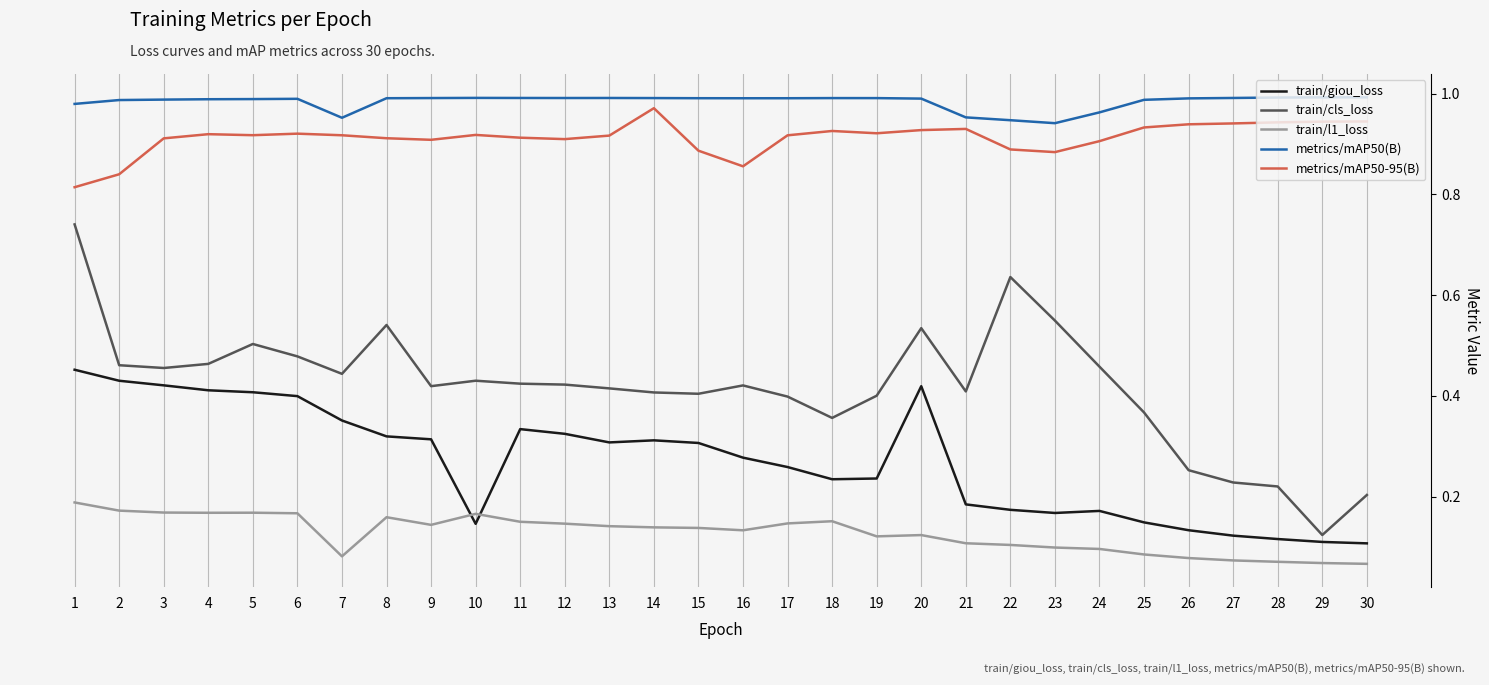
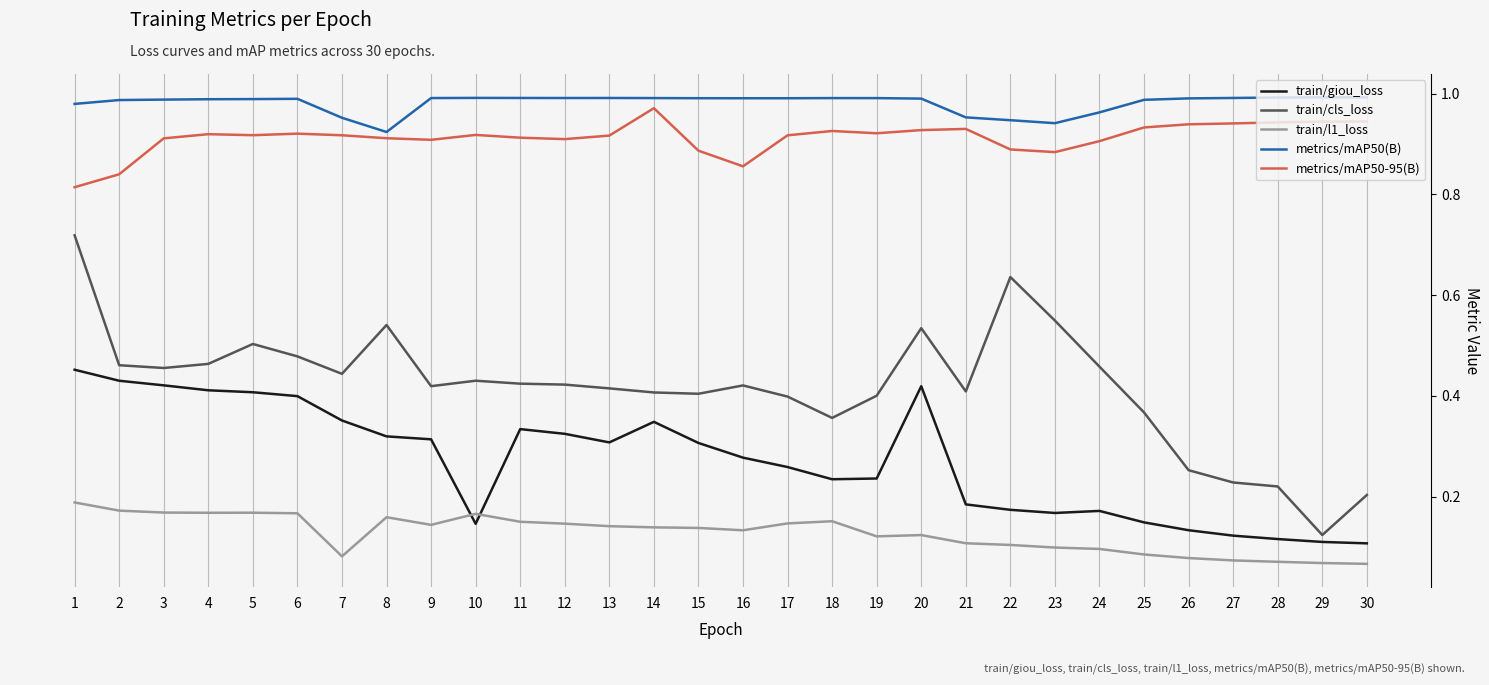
  {
    "train/giou_loss": {
      "1": 0.45,
      "2": 0.43,
      "3": 0.42,
      "4": 0.41,
      "5": 0.41,
      "6": 0.40,
      "7": 0.35,
      "8": 0.32,
      "9": 0.31,
      "10": 0.15,
      "11": 0.33,
      "12": 0.32,
      "13": 0.31,
-     "14": 0.31,
+     "14": 0.35,
      "15": 0.31,
      "16": 0.28,
      "17": 0.26,
      "18": 0.23,
      "19": 0.24,
      "20": 0.42,
      "21": 0.18,
      "22": 0.17,
      "23": 0.17,
      "24": 0.17,
      "25": 0.15,
      "26": 0.13,
      "27": 0.12,
      "28": 0.12,
      "29": 0.11,
      "30": 0.11
    },
    "train/cls_loss": {
-     "1": 0.74,
+     "1": 0.72,
      "2": 0.46,
      "3": 0.46,
      "4": 0.46,
      "5": 0.50,
      "6": 0.48,
      "7": 0.44,
      "8": 0.54,
      "9": 0.42,
      "10": 0.43,
      "11": 0.42,
      "12": 0.42,
      "13": 0.41,
      "14": 0.41,
      "15": 0.40,
      "16": 0.42,
      "17": 0.40,
      "18": 0.36,
      "19": 0.40,
      "20": 0.53,
      "21": 0.41,
      "22": 0.64,
      "23": 0.55,
      "24": 0.46,
      "25": 0.37,
      "26": 0.25,
      "27": 0.23,
      "28": 0.22,
      "29": 0.12,
      "30": 0.20
    },
    "train/l1_loss": {
      "1": 0.19,
      "2": 0.17,
      "3": 0.17,
      "4": 0.17,
      "5": 0.17,
      "6": 0.17,
      "7": 0.08,
      "8": 0.16,
      "9": 0.14,
      "10": 0.17,
      "11": 0.15,
      "12": 0.15,
      "13": 0.14,
      "14": 0.14,
      "15": 0.14,
      "16": 0.13,
      "17": 0.15,
      "18": 0.15,
      "19": 0.12,
      "20": 0.12,
      "21": 0.11,
      "22": 0.10,
      "23": 0.10,
      "24": 0.10,
      "25": 0.08,
      "26": 0.08,
      "27": 0.07,
      "28": 0.07,
      "29": 0.07,
      "30": 0.07
    },
    "metrics/mAP50(B)": {
      "1": 0.98,
      "2": 0.99,
      "3": 0.99,
      "4": 0.99,
      "5": 0.99,
      "6": 0.99,
      "7": 0.95,
-     "8": 0.99,
+     "8": 0.92,
      "9": 0.99,
      "10": 0.99,
      "11": 0.99,
      "12": 0.99,
      "13": 0.99,
      "14": 0.99,
      "15": 0.99,
      "16": 0.99,
      "17": 0.99,
      "18": 0.99,
      "19": 0.99,
      "20": 0.99,
      "21": 0.95,
      "22": 0.95,
      "23": 0.94,
      "24": 0.96,
      "25": 0.99,
      "26": 0.99,
      "27": 0.99
    },
    "metrics/mAP50-95(B)": {
      "1": 0.81,
      "2": 0.84,
      "3": 0.91,
      "4": 0.92,
      "5": 0.92,
      "6": 0.92,
      "7": 0.92,
      "8": 0.91,
      "9": 0.91,
      "10": 0.92,
      "11": 0.91,
      "12": 0.91,
      "13": 0.92,
      "14": 0.97,
      "15": 0.89,
      "16": 0.86,
      "17": 0.92,
      "18": 0.93,
      "19": 0.92,
      "20": 0.93,
      "21": 0.93,
      "22": 0.89,
      "23": 0.88,
      "24": 0.91,
      "25": 0.93,
      "26": 0.94,
      "27": 0.94
    }
  }
